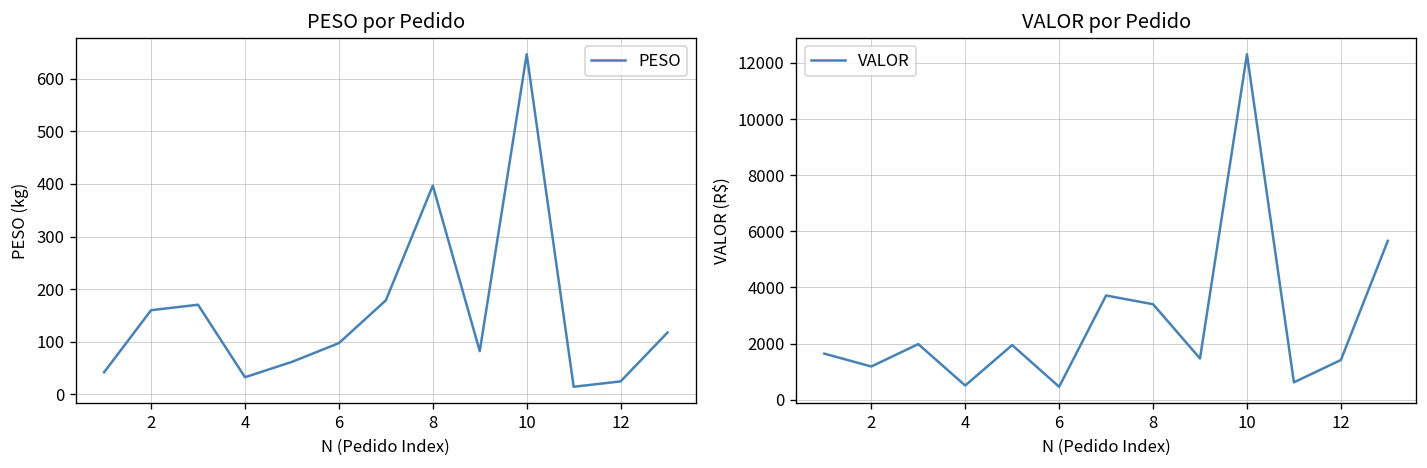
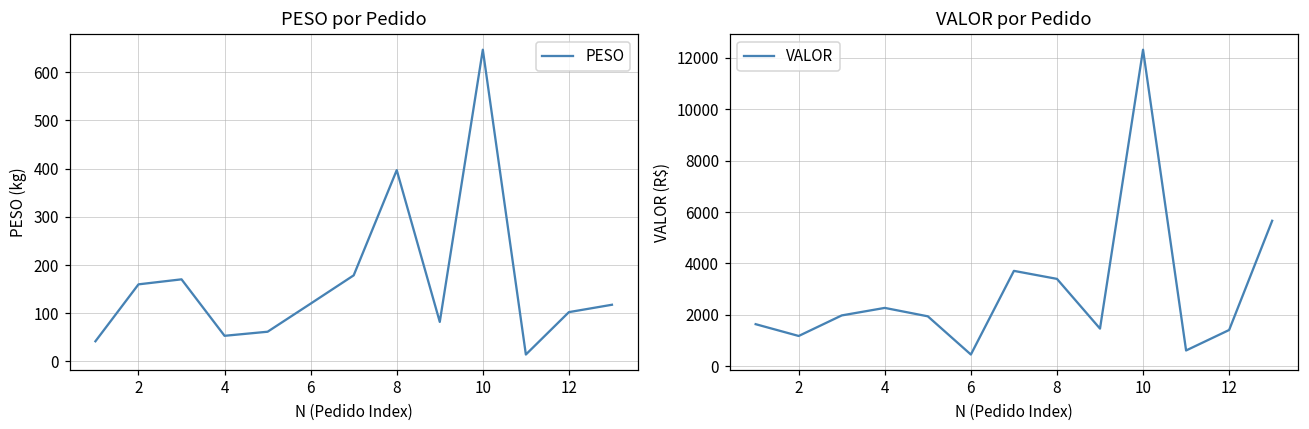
  {
    "PESO por Pedido": {
      "2": 160,
-     "4": 30,
-     "6": 100,
+     "4": 50,
+     "6": 120,
      "8": 400,
      "10": 650,
-     "12": 20
+     "12": 100
    },
    "VALOR por Pedido": {
      "2": 1200,
-     "4": 500,
+     "4": 2300,
      "6": 500,
      "8": 3400,
      "10": 12300,
      "12": 1400
    }
  }
